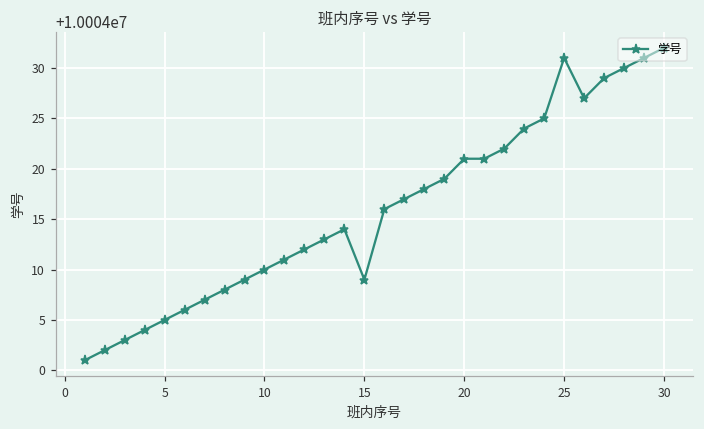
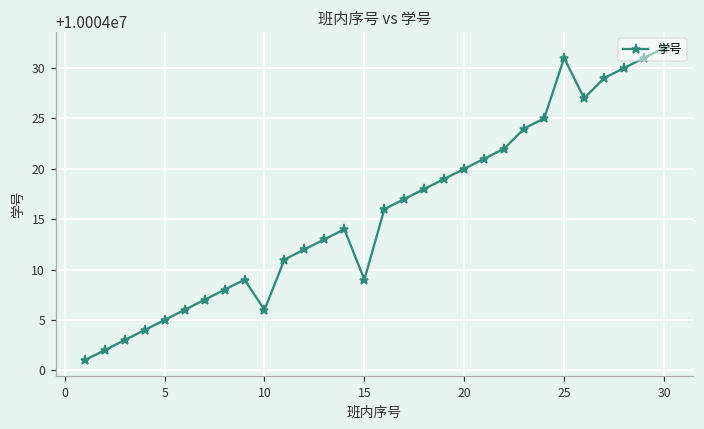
  {
    "5": 10004005,
-   "10": 10004010,
+   "10": 10004006,
    "15": 10004009,
-   "20": 10004021,
+   "20": 10004020,
    "25": 10004031
  }
